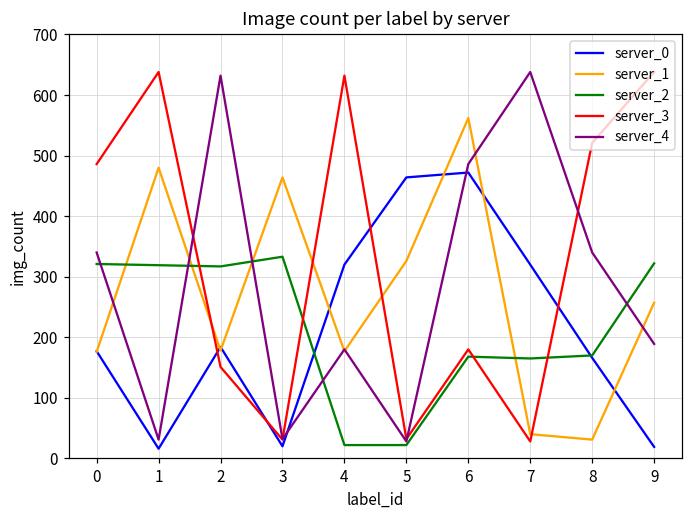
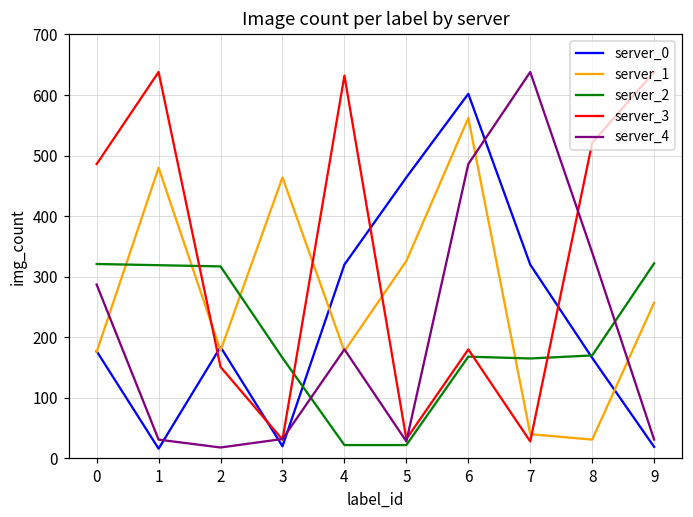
  {
    "server_0": {
      "1": 20,
      "2": 180,
      "3": 20,
      "4": 320,
      "5": 460,
-     "6": 470,
+     "6": 600,
      "7": 320,
      "9": 20
    },
    "server_1": {
      "1": 480,
      "2": 180,
      "3": 460,
      "5": 330,
      "6": 560,
      "7": 40,
      "8": 30,
      "9": 260
    },
    "server_2": {
      "0": 320,
      "1": 320,
      "2": 320,
-     "3": 330,
+     "3": 170,
      "4": 20,
      "5": 20,
      "6": 170,
      "7": 170,
      "9": 320
    },
    "server_3": {
      "0": 490,
      "1": 640,
      "2": 150,
      "4": 630,
      "6": 180,
      "7": 30
    },
    "server_4": {
-     "0": 340,
+     "0": 290,
      "1": 30,
-     "2": 630,
+     "2": 20,
      "6": 490,
      "7": 640,
      "8": 340,
-     "9": 190
+     "9": 30
    }
  }
